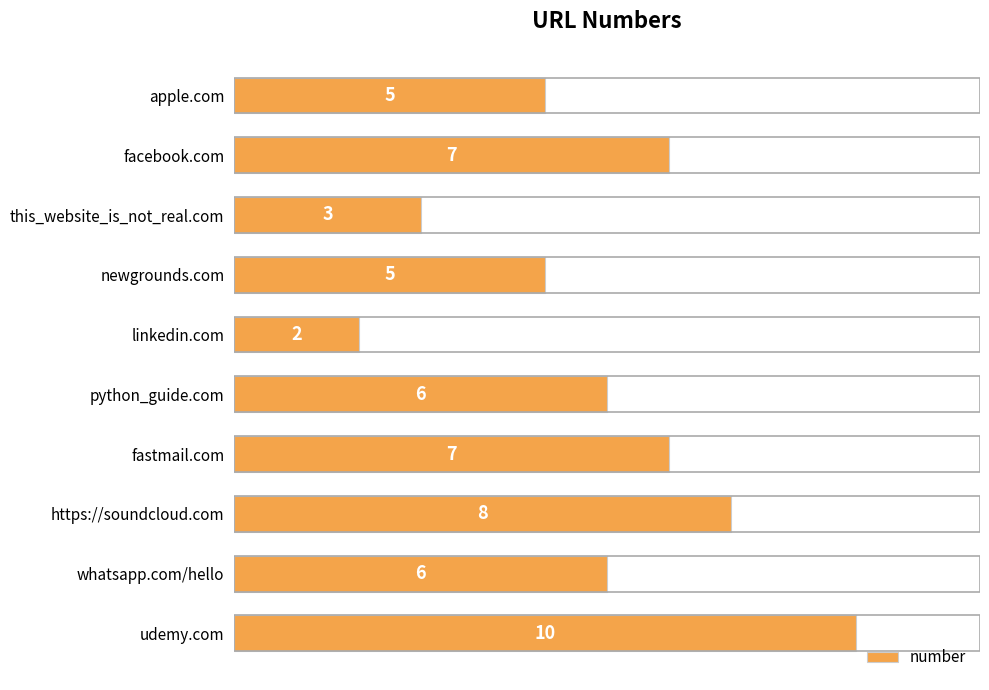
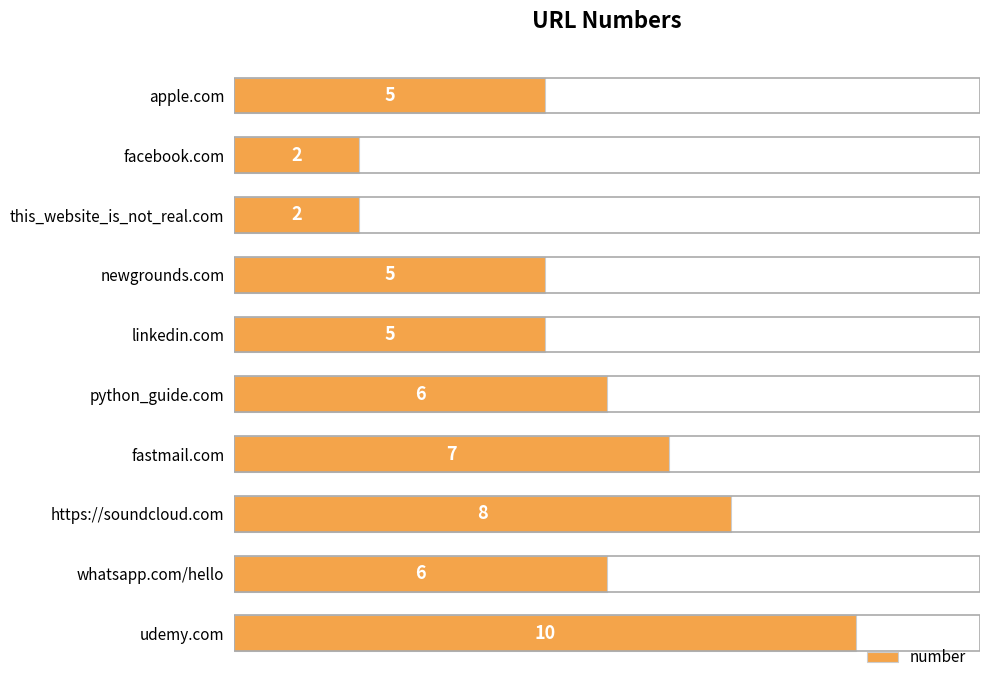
  {
    "apple.com": 5,
-   "facebook.com": 7,
-   "this_website_is_not_real.com": 3,
+   "facebook.com": 2,
+   "this_website_is_not_real.com": 2,
    "newgrounds.com": 5,
-   "linkedin.com": 2,
+   "linkedin.com": 5,
    "python_guide.com": 6,
    "fastmail.com": 7,
    "https://soundcloud.com": 8,
    "whatsapp.com/hello": 6,
    "udemy.com": 10
  }
